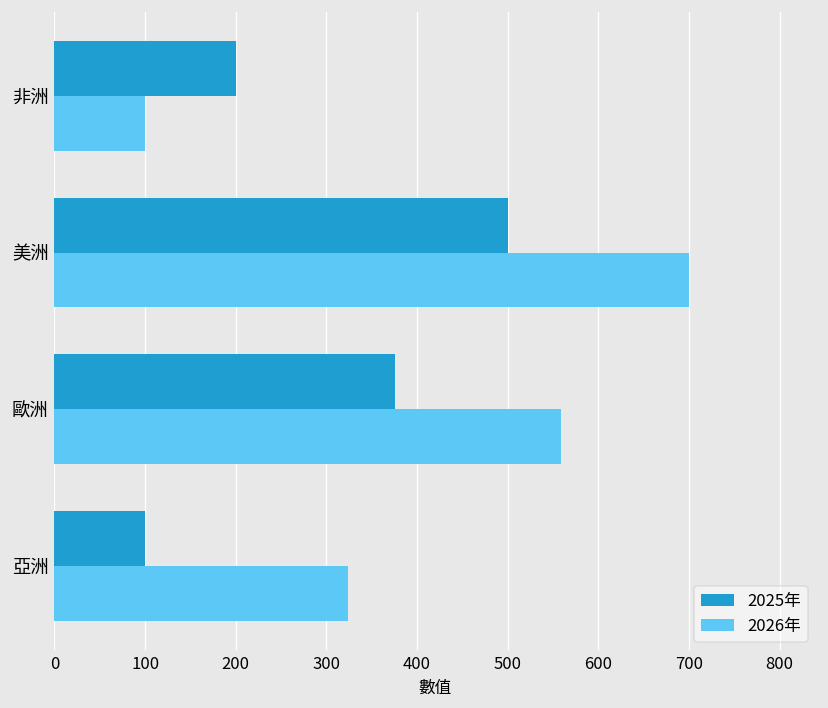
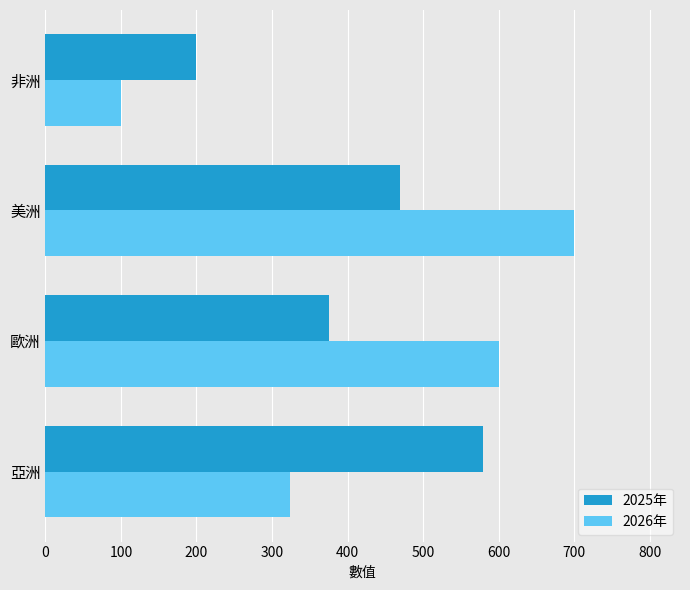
  {
    "2025年": {
      "非洲": 200,
-     "美洲": 500,
+     "美洲": 470,
      "歐洲": 380,
-     "亞洲": 100
+     "亞洲": 580
    },
    "2026年": {
      "非洲": 100,
      "美洲": 700,
-     "歐洲": 560,
+     "歐洲": 600,
      "亞洲": 320
    }
  }
